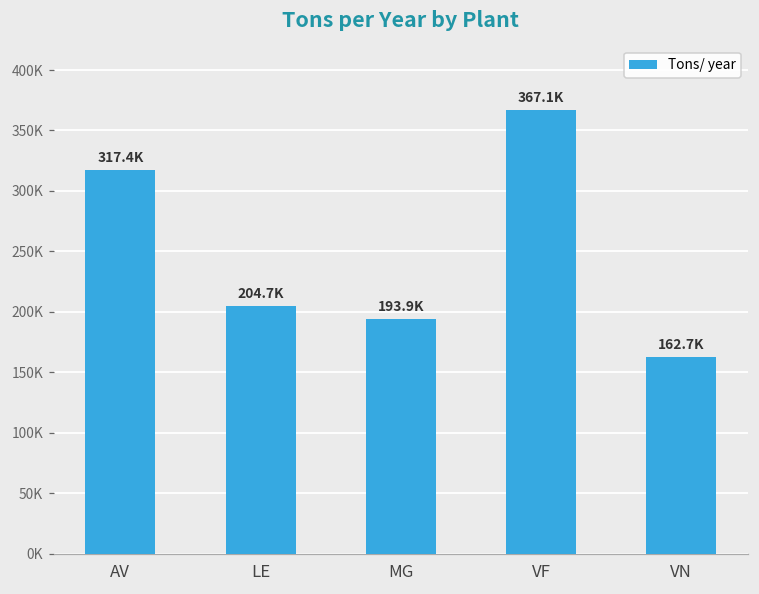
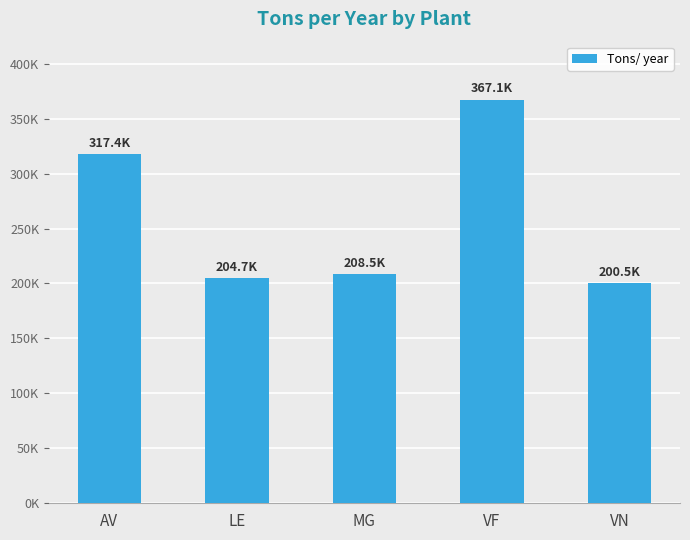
  {
    "AV": "317.4K",
    "LE": "204.7K",
-   "MG": "193.9K",
+   "MG": "208.5K",
    "VF": "367.1K",
-   "VN": "162.7K"
+   "VN": "200.5K"
  }
